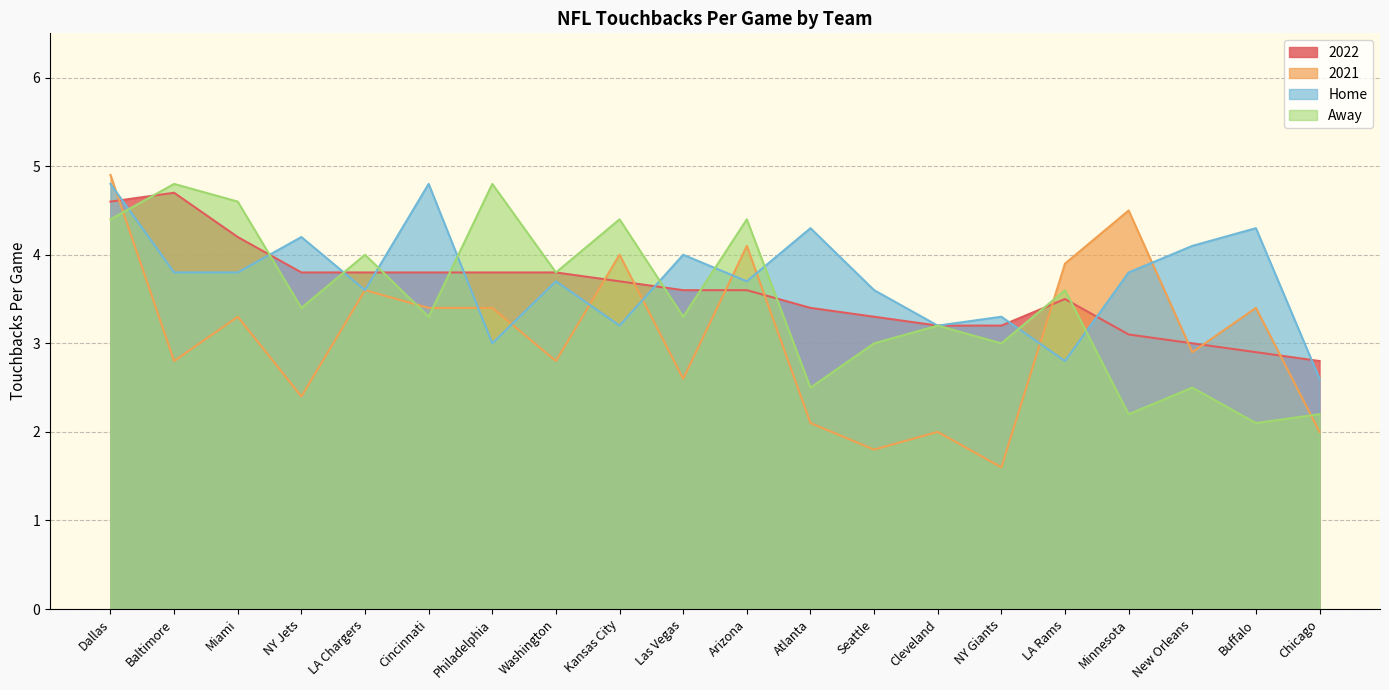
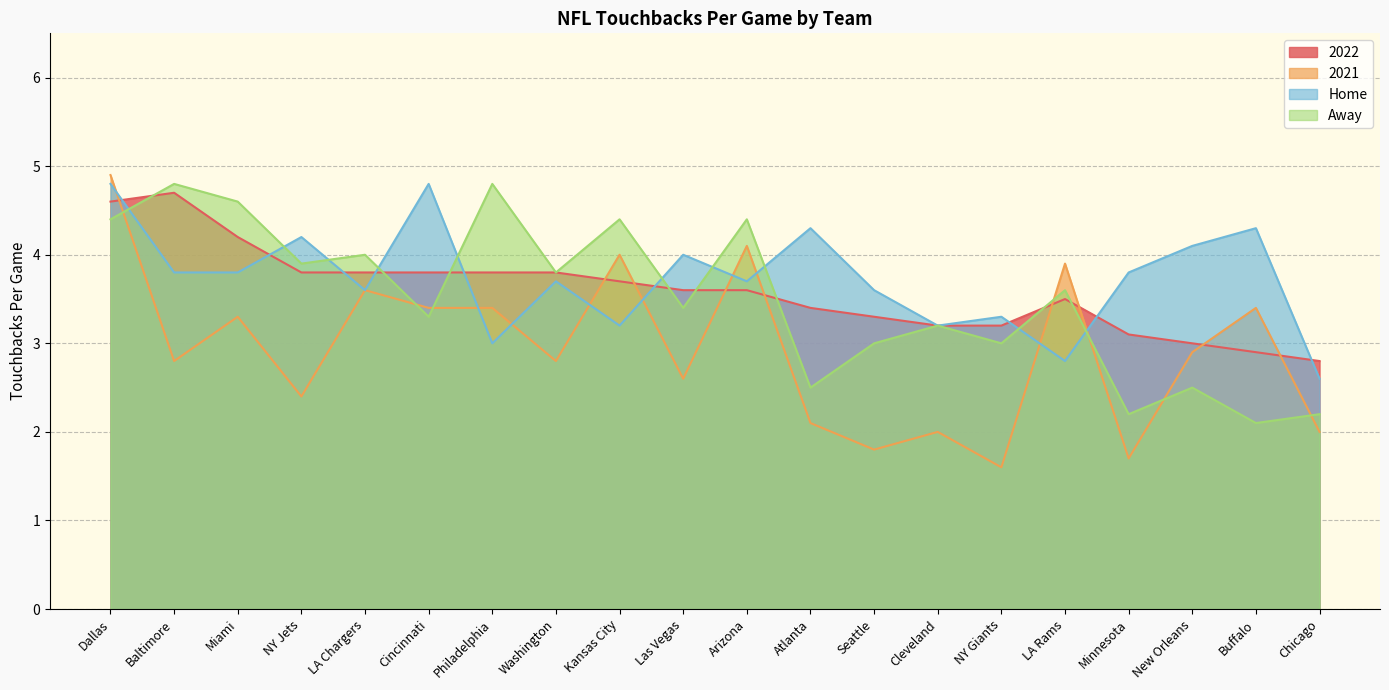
  {
    "2022": {
      "Dallas": 4.6,
      "Baltimore": 4.7,
      "Miami": 4.2,
      "NY Jets": 3.8,
      "LA Chargers": 3.8,
      "Cincinnati": 3.8,
      "Philadelphia": 3.8,
      "Kansas City": 3.7,
      "Las Vegas": 3.6,
      "Arizona": 3.6,
      "Atlanta": 3.4,
      "Seattle": 3.3,
      "NY Giants": 3.2,
      "LA Rams": 3.5,
      "Minnesota": 3.1,
      "New Orleans": 3.0,
      "Buffalo": 2.9,
      "Chicago": 2.8
    },
    "2021": {
      "Dallas": 4.9,
      "Baltimore": 2.8,
      "Miami": 3.3,
      "NY Jets": 2.4,
      "Cincinnati": 3.4,
      "Philadelphia": 3.4,
      "Washington": 2.8,
      "Kansas City": 4.0,
      "Las Vegas": 2.6,
      "Arizona": 4.1,
      "Atlanta": 2.1,
      "Seattle": 1.8,
      "Cleveland": 2.0,
      "NY Giants": 1.6,
      "LA Rams": 3.9,
-     "Minnesota": 4.5,
+     "Minnesota": 1.7,
      "New Orleans": 2.9,
      "Buffalo": 3.4,
      "Chicago": 2.0
    },
    "Home": {
      "Dallas": 4.8,
      "Baltimore": 3.8,
      "Miami": 3.8,
      "NY Jets": 4.2,
      "Cincinnati": 4.8,
      "Philadelphia": 3.0,
      "Washington": 3.7,
      "Kansas City": 3.2,
      "Las Vegas": 4.0,
      "Arizona": 3.7,
      "Atlanta": 4.3,
      "Seattle": 3.6,
      "NY Giants": 3.3,
      "LA Rams": 2.8,
      "Minnesota": 3.8,
      "New Orleans": 4.1,
      "Buffalo": 4.3,
      "Chicago": 2.6
    },
    "Away": {
      "Dallas": 4.4,
      "Baltimore": 4.8,
      "Miami": 4.6,
-     "NY Jets": 3.4,
+     "NY Jets": 3.9,
      "LA Chargers": 4.0,
      "Cincinnati": 3.3,
      "Philadelphia": 4.8,
      "Kansas City": 4.4,
-     "Las Vegas": 3.3,
+     "Las Vegas": 3.4,
      "Arizona": 4.4,
      "Atlanta": 2.5,
      "Seattle": 3.0,
      "NY Giants": 3.0,
      "LA Rams": 3.6,
      "Minnesota": 2.2,
      "New Orleans": 2.5,
      "Buffalo": 2.1,
      "Chicago": 2.2
    }
  }
